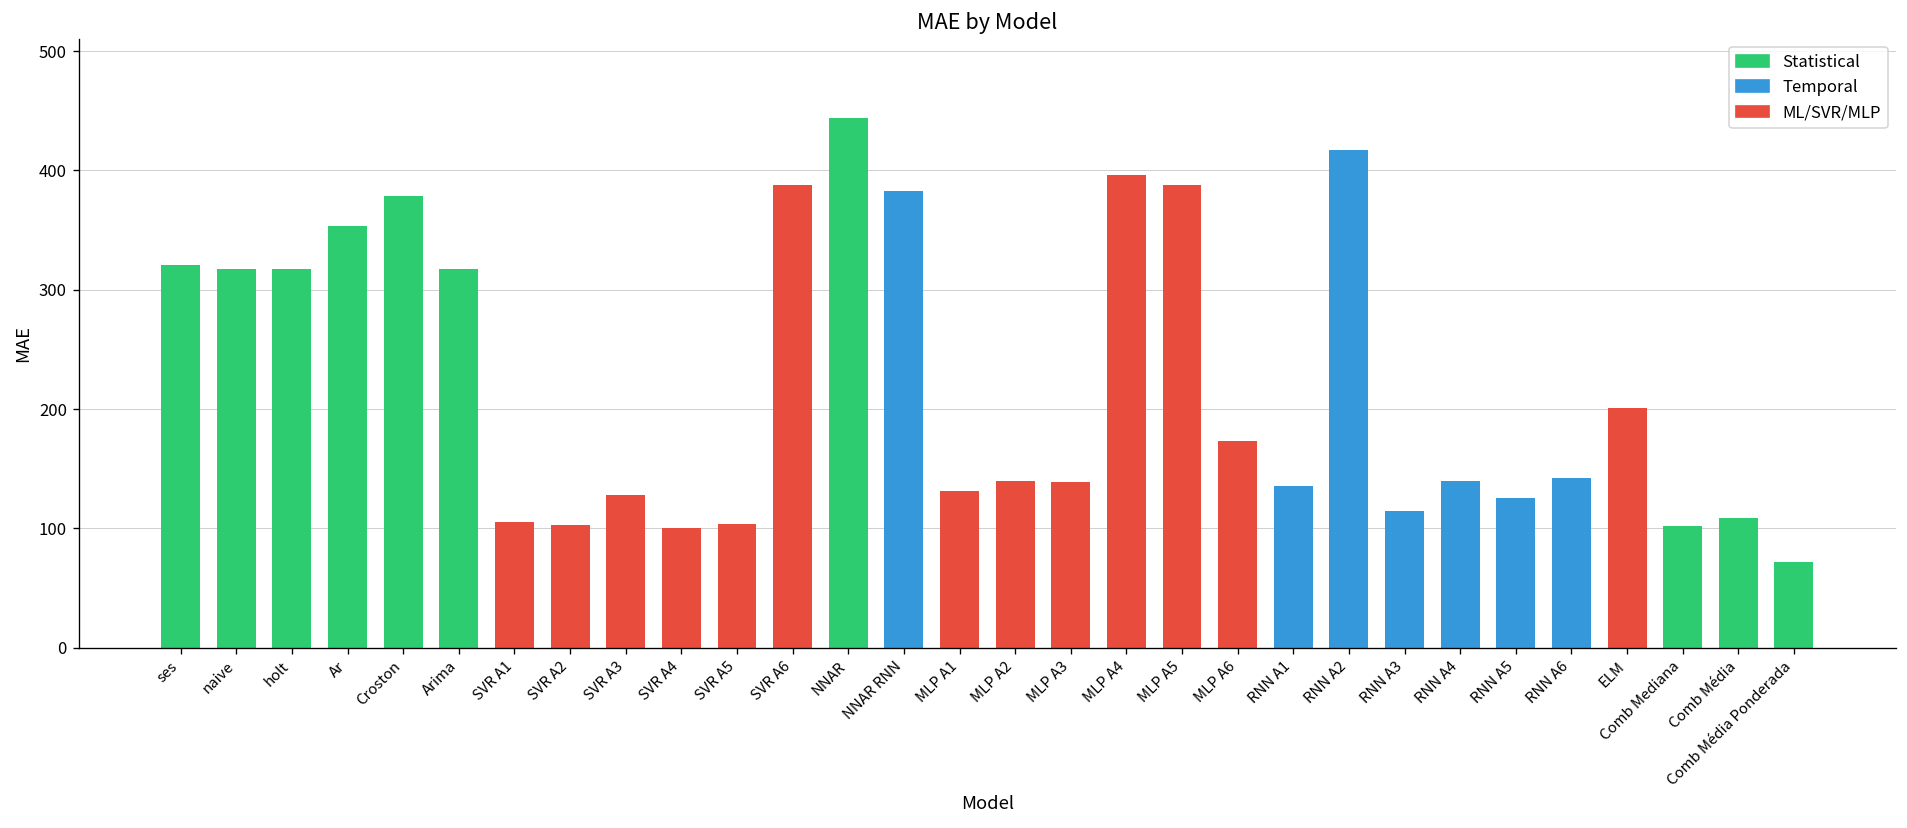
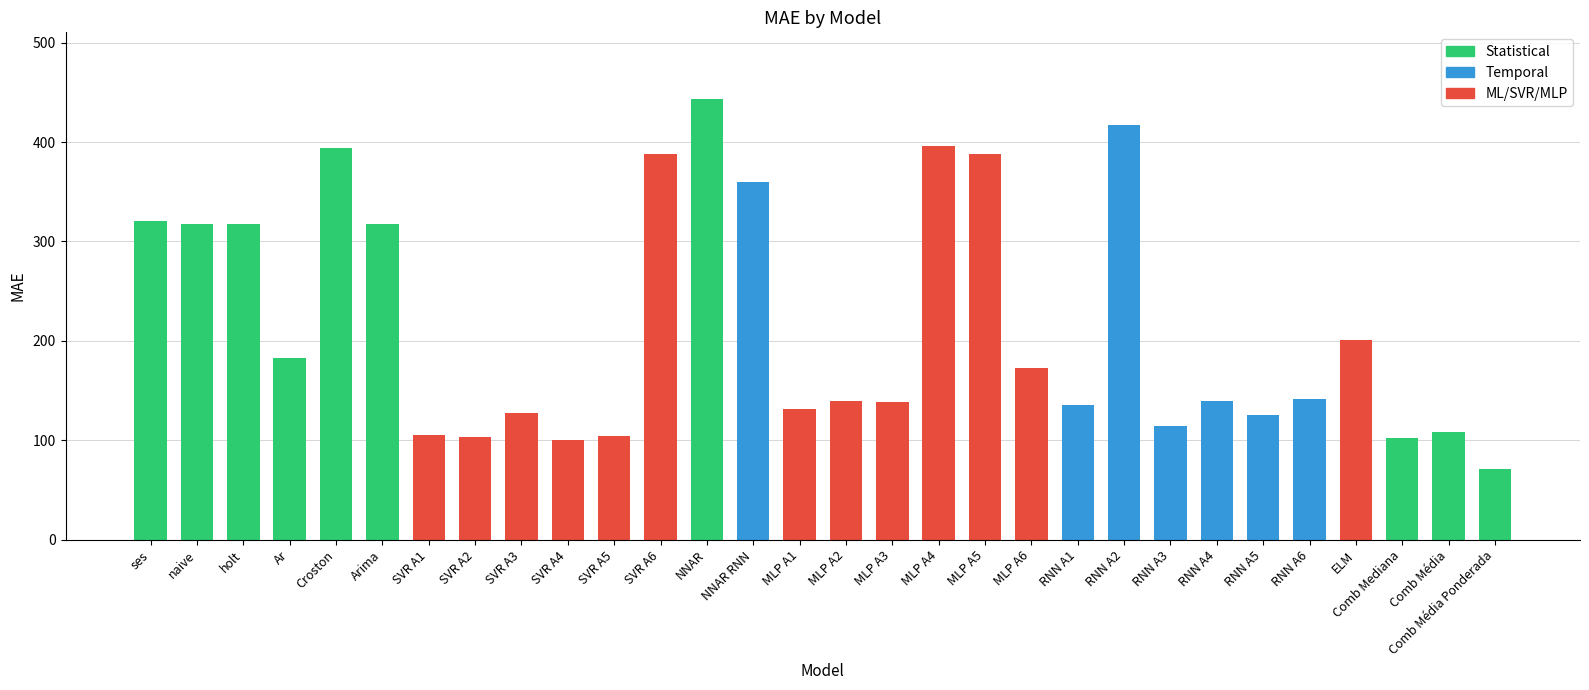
  {
    "ses": 320,
    "naive": 320,
    "holt": 320,
-   "Ar": 350,
-   "Croston": 380,
+   "Ar": 180,
+   "Croston": 390,
    "Arima": 320,
    "SVR A1": 110,
    "SVR A2": 100,
    "SVR A3": 130,
    "SVR A4": 100,
    "SVR A5": 100,
    "SVR A6": 390,
    "NNAR": 440,
-   "NNAR RNN": 380,
+   "NNAR RNN": 360,
    "MLP A1": 130,
    "MLP A2": 140,
    "MLP A3": 140,
    "MLP A4": 400,
    "MLP A5": 390,
    "MLP A6": 170,
    "RNN A1": 140,
    "RNN A2": 420,
    "RNN A3": 110,
    "RNN A4": 140,
    "RNN A5": 130,
    "RNN A6": 140,
    "ELM": 200,
    "Comb Mediana": 100,
    "Comb Média": 110,
    "Comb Média Ponderada": 70
  }
